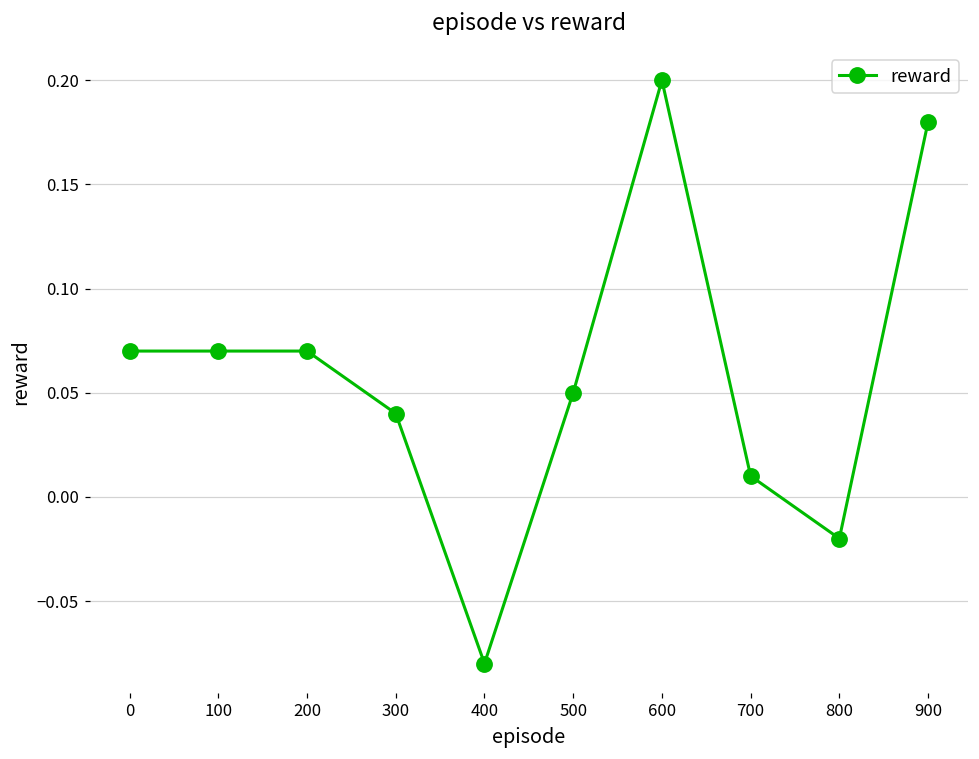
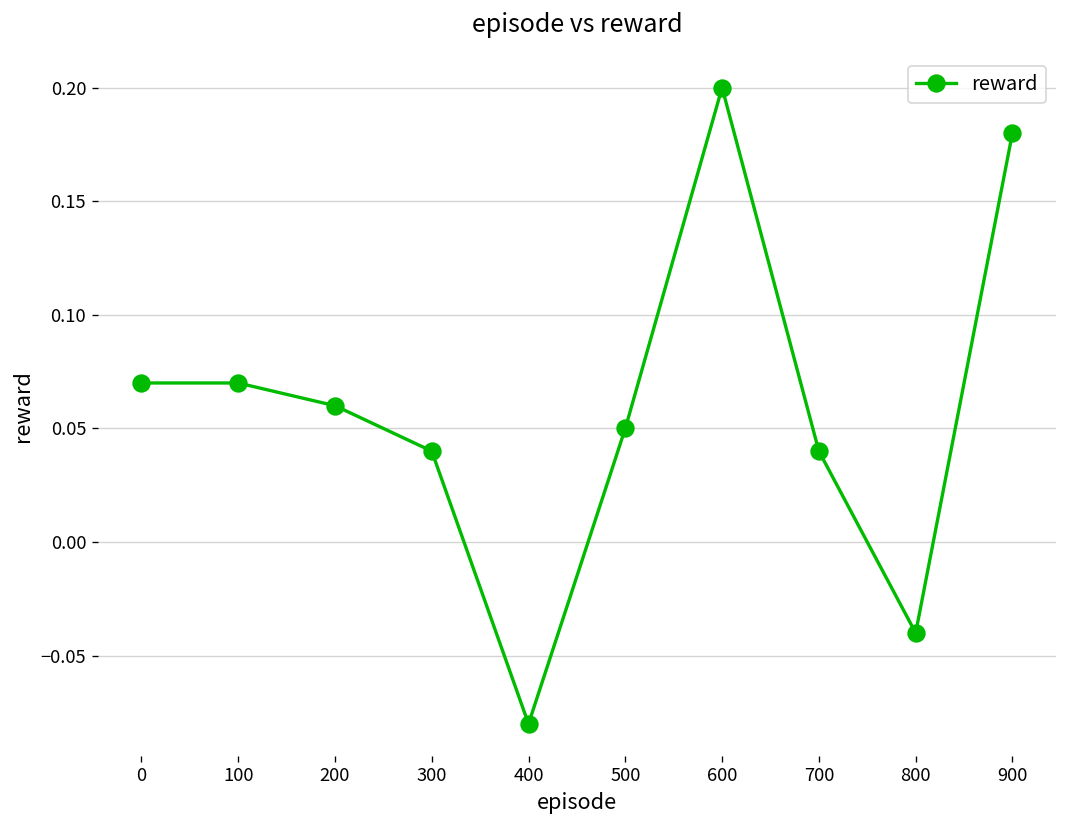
  {
    "0": 0.07,
    "100": 0.07,
-   "200": 0.07,
+   "200": 0.06,
    "300": 0.04,
    "400": -0.08,
    "500": 0.05,
    "600": 0.20,
-   "700": 0.01,
-   "800": -0.02,
+   "700": 0.04,
+   "800": -0.04,
    "900": 0.18
  }
